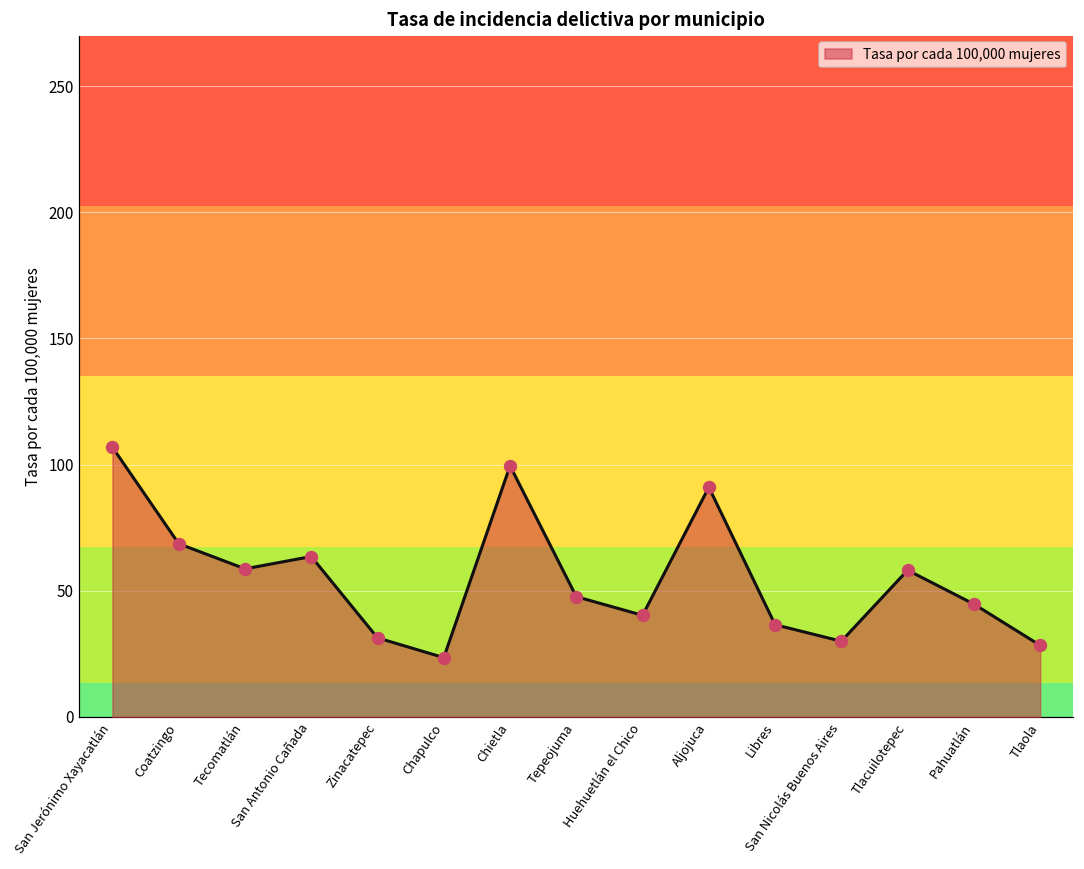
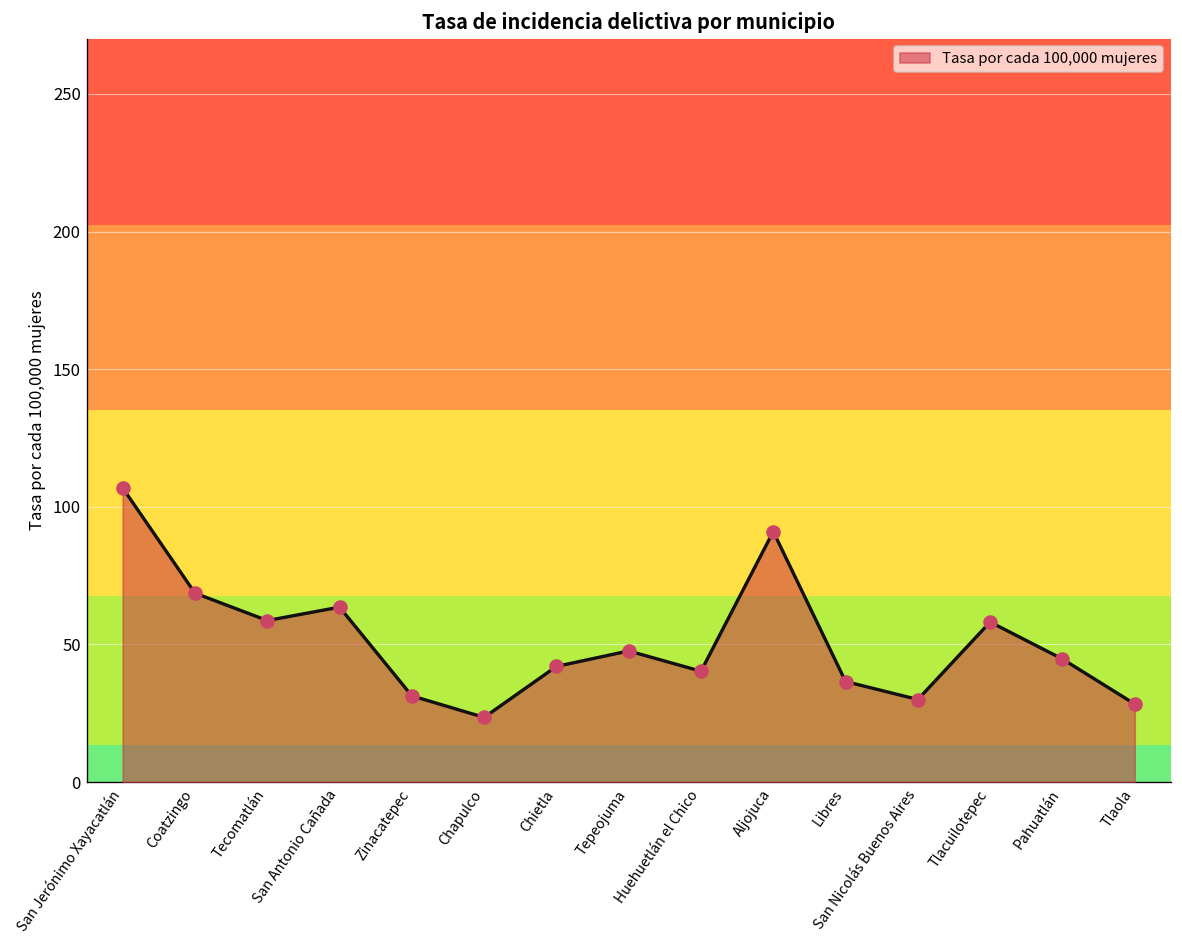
  {
    "San Jerónimo Xayacatlán": 107,
    "Coatzingo": 69,
    "Tecomatlán": 59,
    "San Antonio Cañada": 64,
    "Zinacatepec": 31,
    "Chapulco": 24,
-   "Chietla": 100,
+   "Chietla": 42,
    "Tepeojuma": 48,
    "Huehuetlán el Chico": 40,
    "Aljojuca": 91,
    "Libres": 37,
    "San Nicolás Buenos Aires": 30,
    "Tlacuilotepec": 58,
    "Pahuatlán": 45,
    "Tlaola": 28
  }
